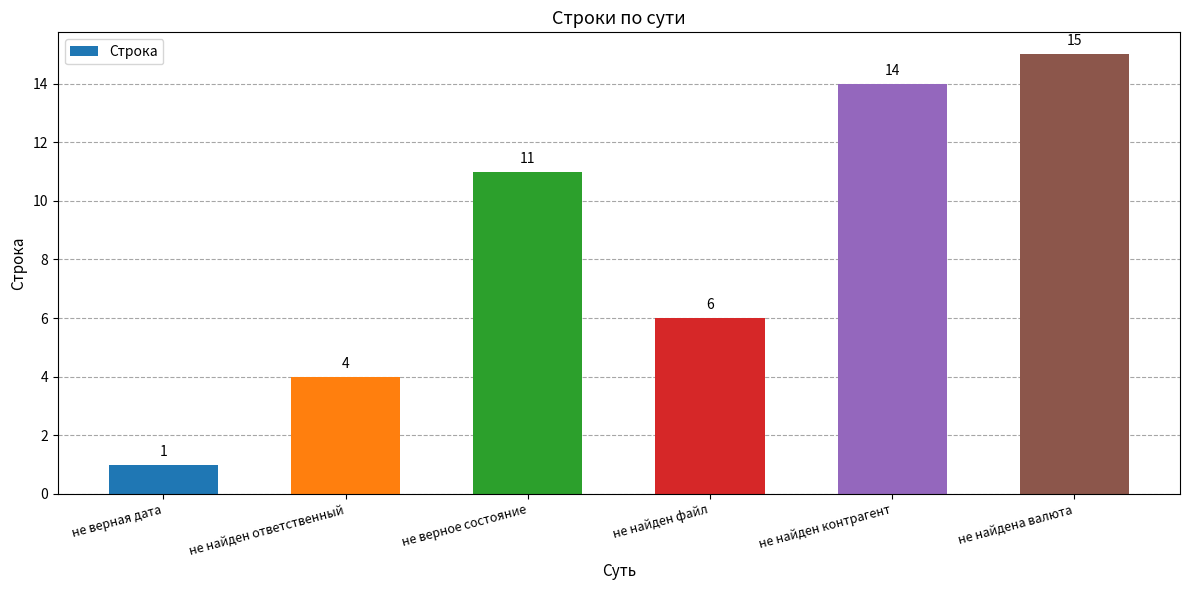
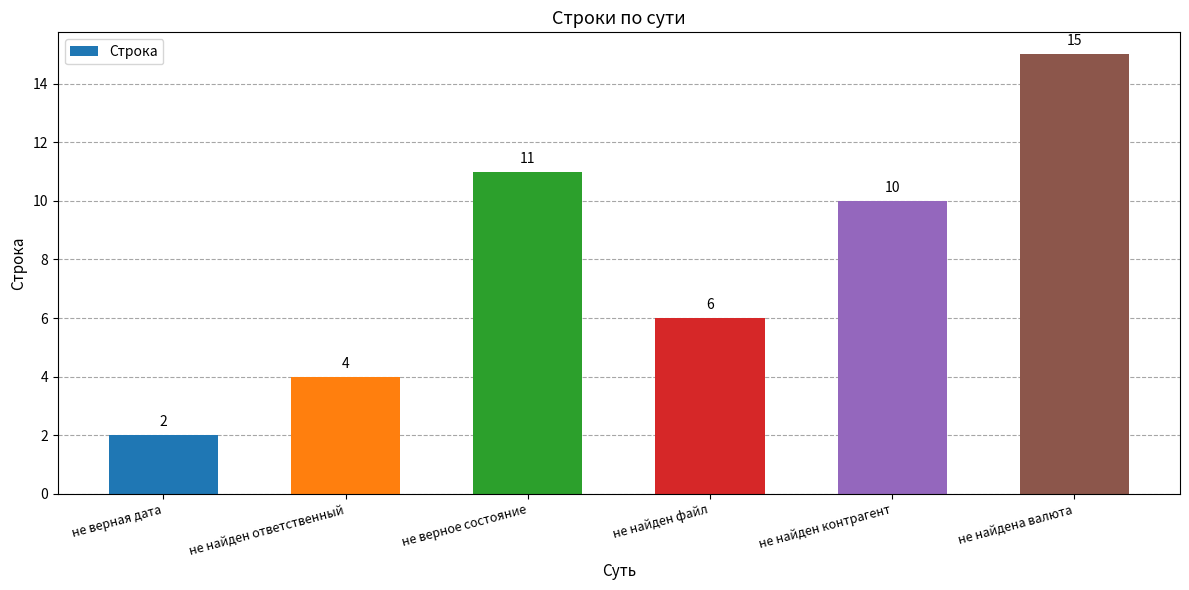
  {
-   "не верная дата": 1,
+   "не верная дата": 2,
    "не найден ответственный": 4,
    "не верное состояние": 11,
    "не найден файл": 6,
-   "не найден контрагент": 14,
+   "не найден контрагент": 10,
    "не найдена валюта": 15
  }
